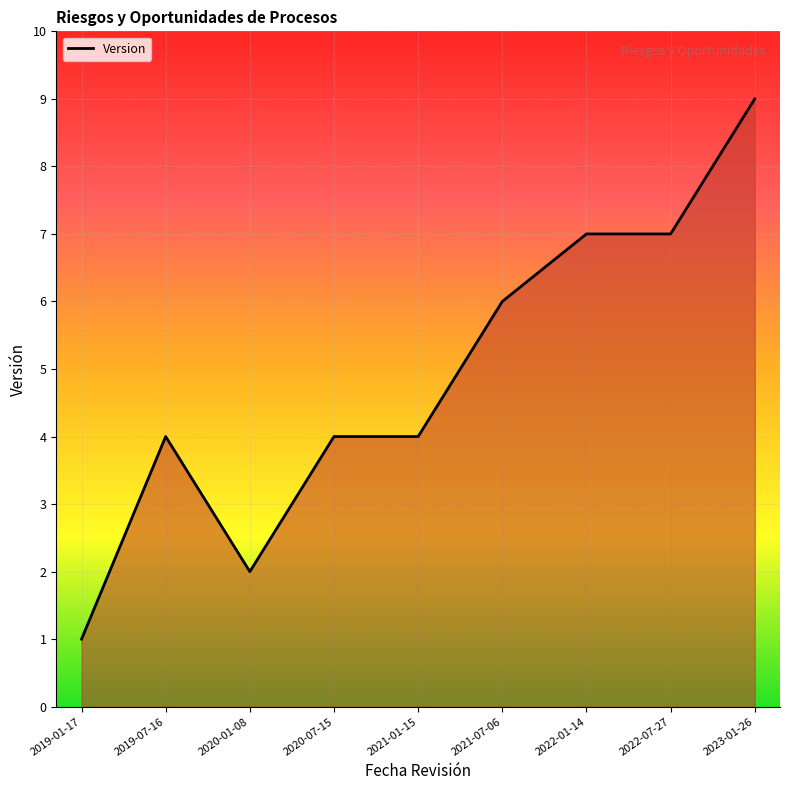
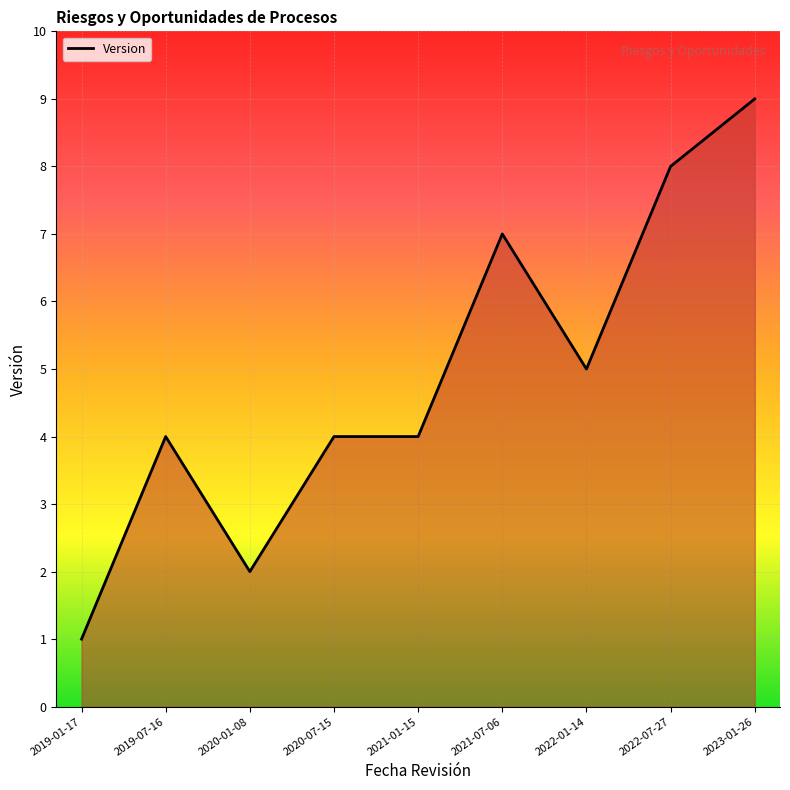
  {
    "2019-01-17": 1,
    "2019-07-16": 4,
    "2020-01-08": 2,
    "2020-07-15": 4,
    "2021-01-15": 4,
-   "2021-07-06": 6,
-   "2022-01-14": 7,
-   "2022-07-27": 7,
+   "2021-07-06": 7,
+   "2022-01-14": 5,
+   "2022-07-27": 8,
    "2023-01-26": 9
  }
